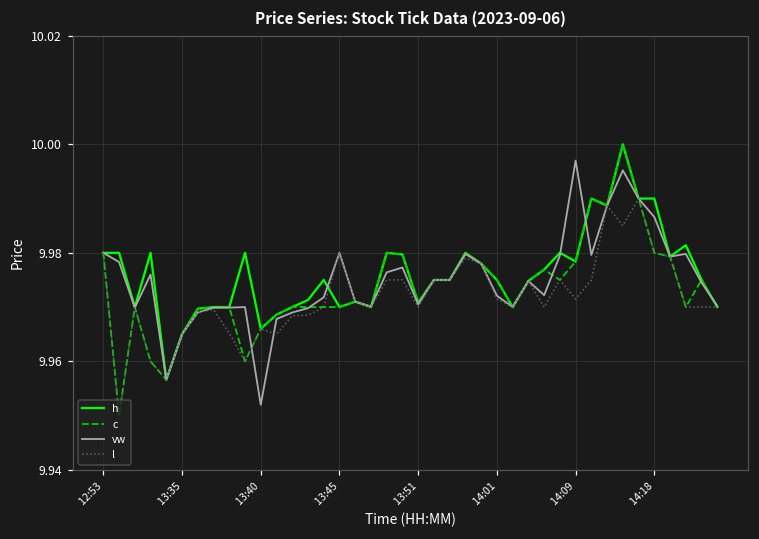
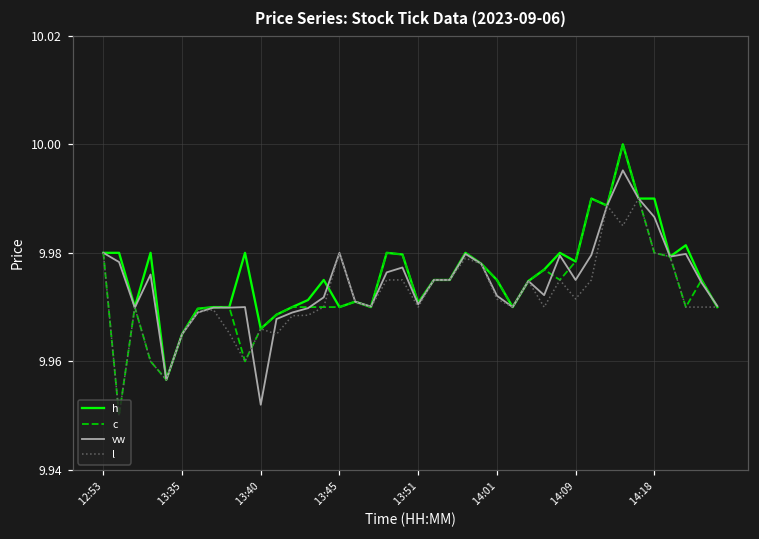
  {
    "vw": {
      "13:40": 9.952,
      "14:01": 9.972,
-     "14:09": 9.997,
+     "14:09": 9.975,
      "14:18": 9.987
    },
    "l": {
      "14:01": 9.972,
      "14:09": 9.972
    }
  }
